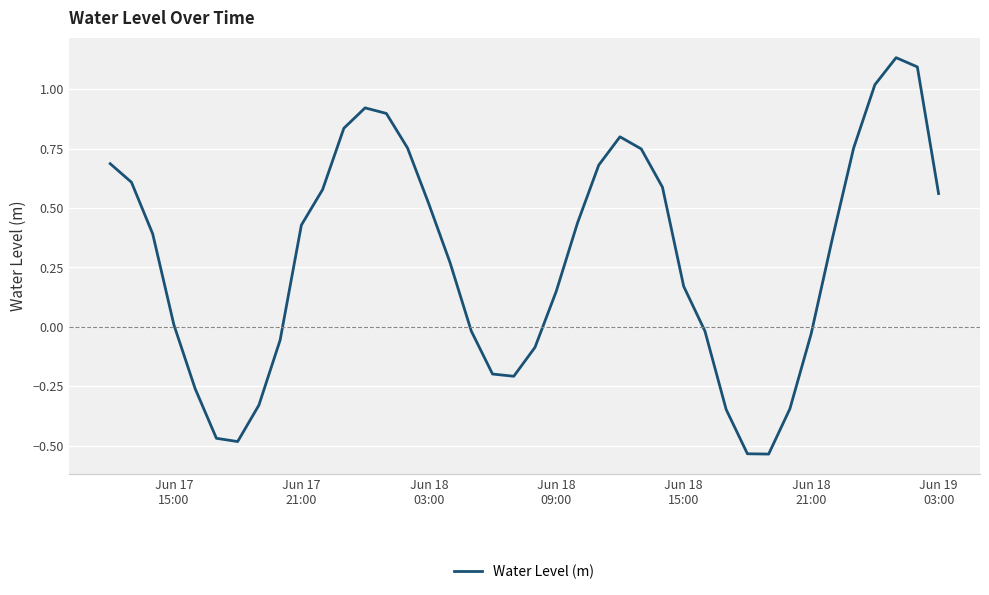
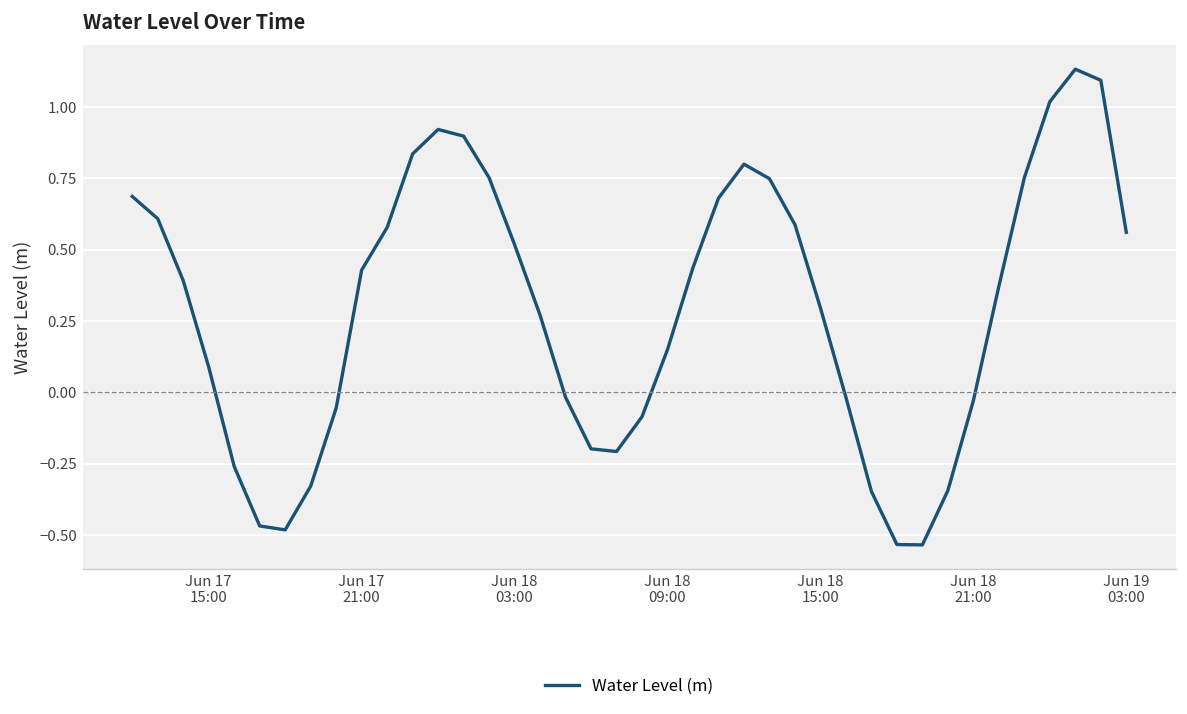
  {
-   "Jun 17 15:00": 0.01,
+   "Jun 17 15:00": 0.09,
    "Jun 17 21:00": 0.43,
    "Jun 18 03:00": 0.52,
    "Jun 18 09:00": 0.15,
-   "Jun 18 15:00": 0.17,
+   "Jun 18 15:00": 0.30,
    "Jun 18 21:00": -0.03,
    "Jun 19 03:00": 0.56
  }
